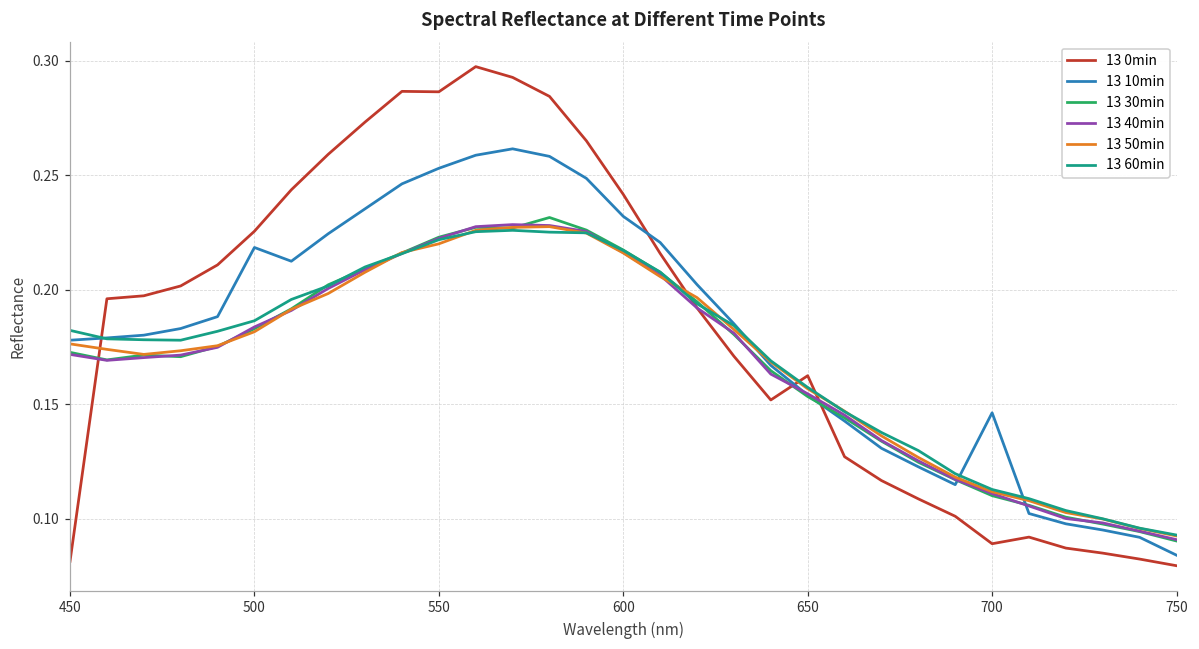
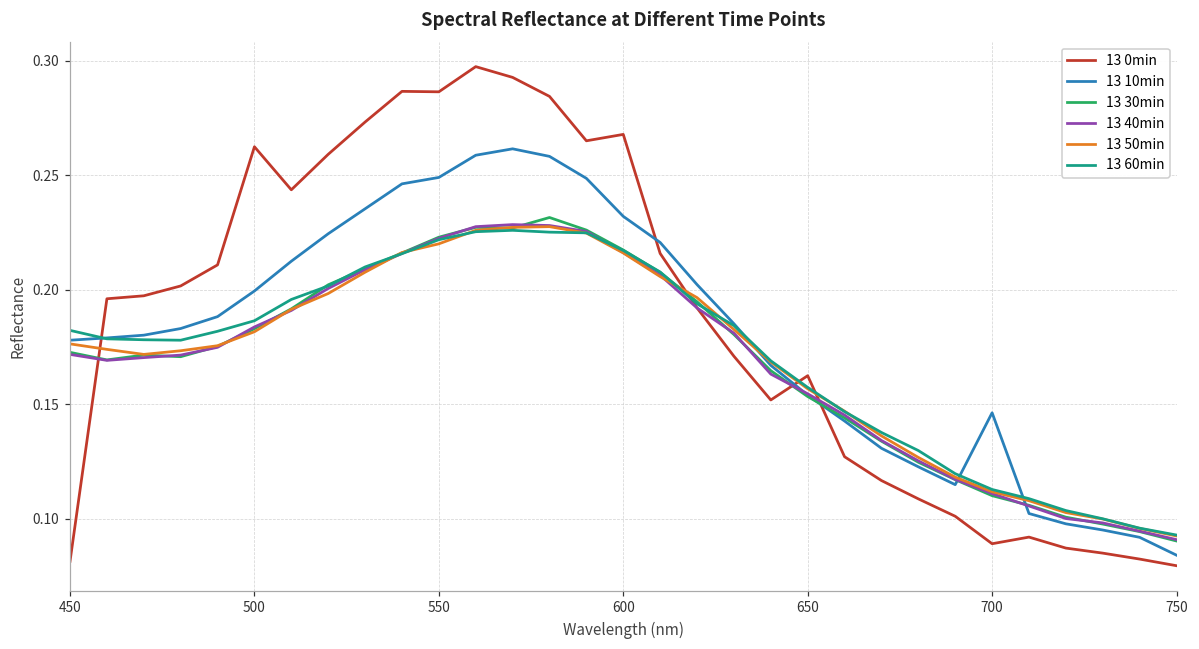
  {
    "13 0min": {
      "450": 0.081,
-     "500": 0.226,
+     "500": 0.262,
      "550": 0.286,
-     "600": 0.242,
+     "600": 0.268,
      "650": 0.162,
      "700": 0.089,
      "750": 0.079
    },
    "13 10min": {
      "450": 0.178,
-     "500": 0.218,
-     "550": 0.253,
+     "500": 0.199,
+     "550": 0.249,
      "600": 0.232,
      "700": 0.146,
      "750": 0.084
    },
    "13 50min": {
      "450": 0.176,
      "500": 0.182,
      "550": 0.220
    }
  }
